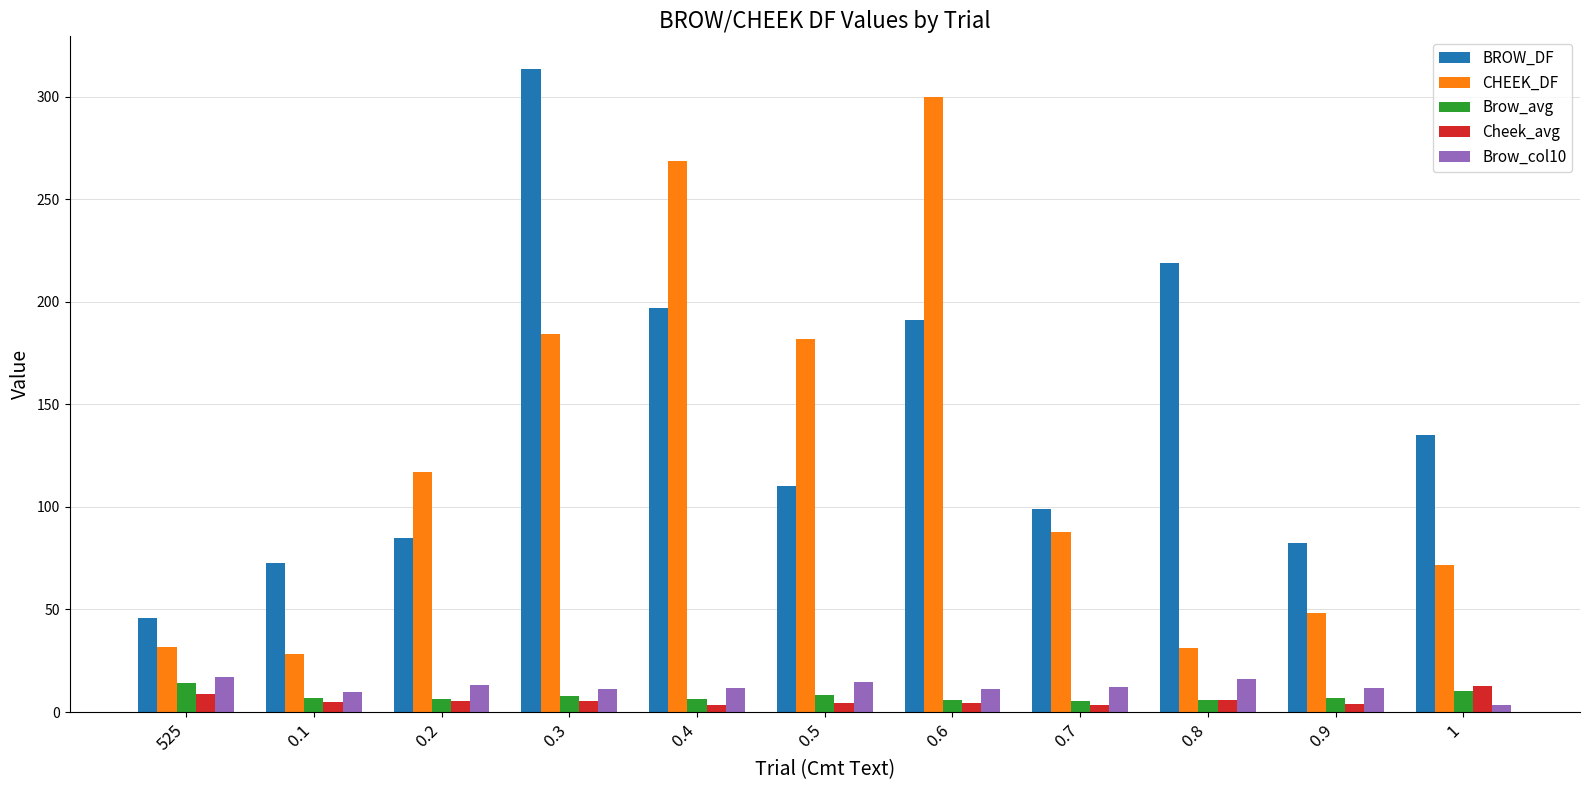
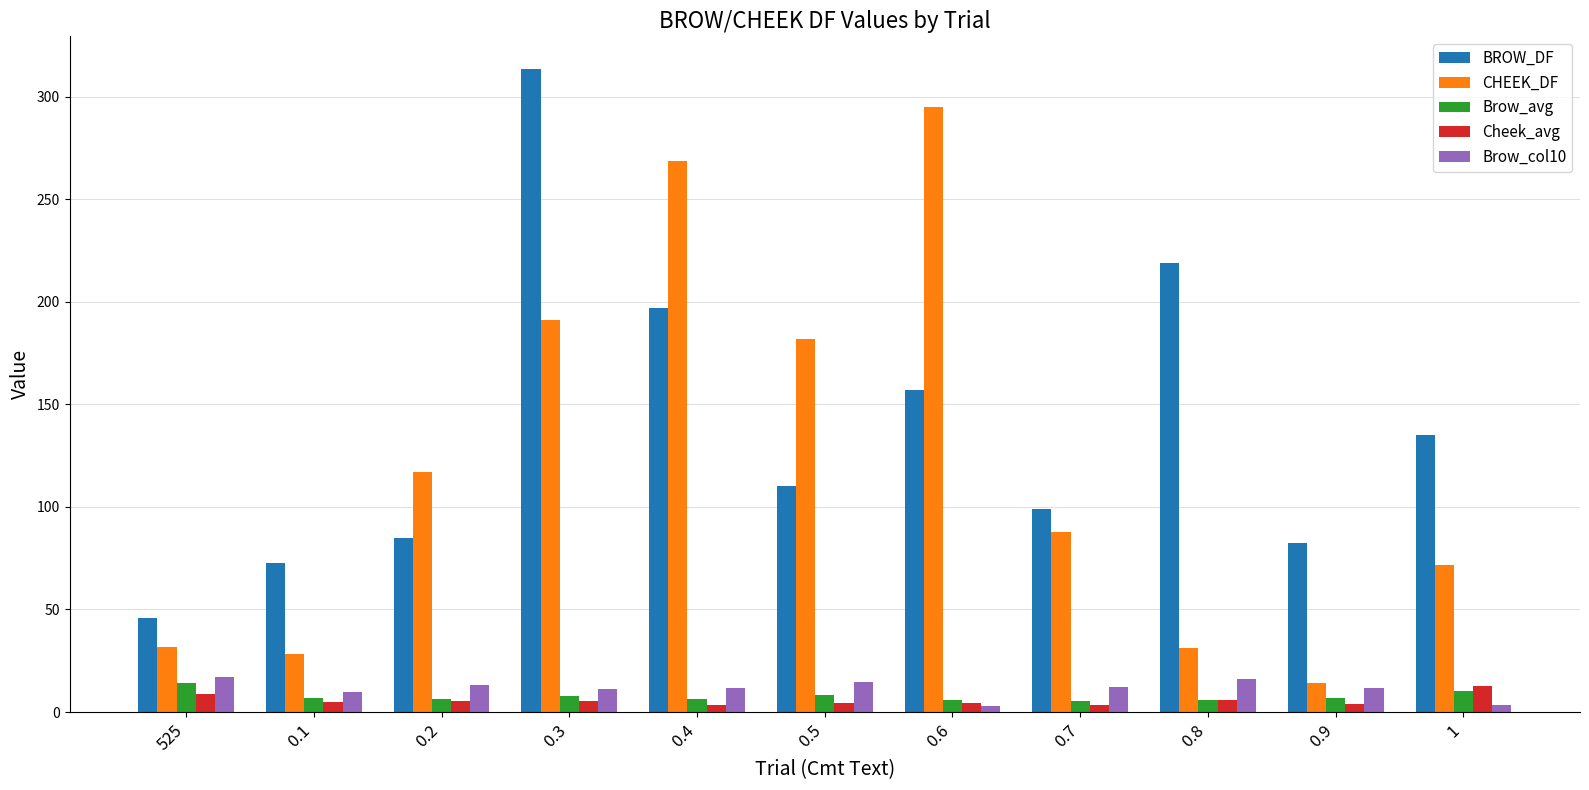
  {
    "BROW_DF": {
      "525": 46,
      "0.1": 73,
      "0.2": 85,
      "0.3": 314,
      "0.4": 197,
      "0.5": 110,
-     "0.6": 191,
+     "0.6": 157,
      "0.7": 99,
      "0.8": 219,
      "0.9": 83,
      "1": 135
    },
    "CHEEK_DF": {
      "525": 32,
      "0.1": 29,
      "0.2": 117,
-     "0.3": 184,
+     "0.3": 191,
      "0.4": 268,
      "0.5": 182,
-     "0.6": 300,
+     "0.6": 295,
      "0.7": 88,
      "0.8": 31,
-     "0.9": 48,
+     "0.9": 14,
      "1": 72
    },
    "Brow_avg": {
      "525": 14,
      "0.1": 7,
      "0.2": 6,
      "0.3": 8,
      "0.4": 6,
      "0.5": 8,
      "0.6": 6,
      "0.7": 5,
      "0.8": 6,
      "0.9": 7,
      "1": 10
    },
    "Cheek_avg": {
      "525": 9,
      "0.1": 5,
      "0.2": 5,
      "0.3": 6,
      "0.4": 4,
      "0.5": 4,
      "0.6": 4,
      "0.7": 4,
      "0.8": 6,
      "0.9": 4,
      "1": 12
    },
    "Brow_col10": {
      "525": 17,
      "0.1": 10,
      "0.2": 13,
      "0.3": 11,
      "0.4": 12,
      "0.5": 15,
-     "0.6": 11,
+     "0.6": 3,
      "0.7": 12,
      "0.8": 16,
      "0.9": 12,
      "1": 3
    }
  }
